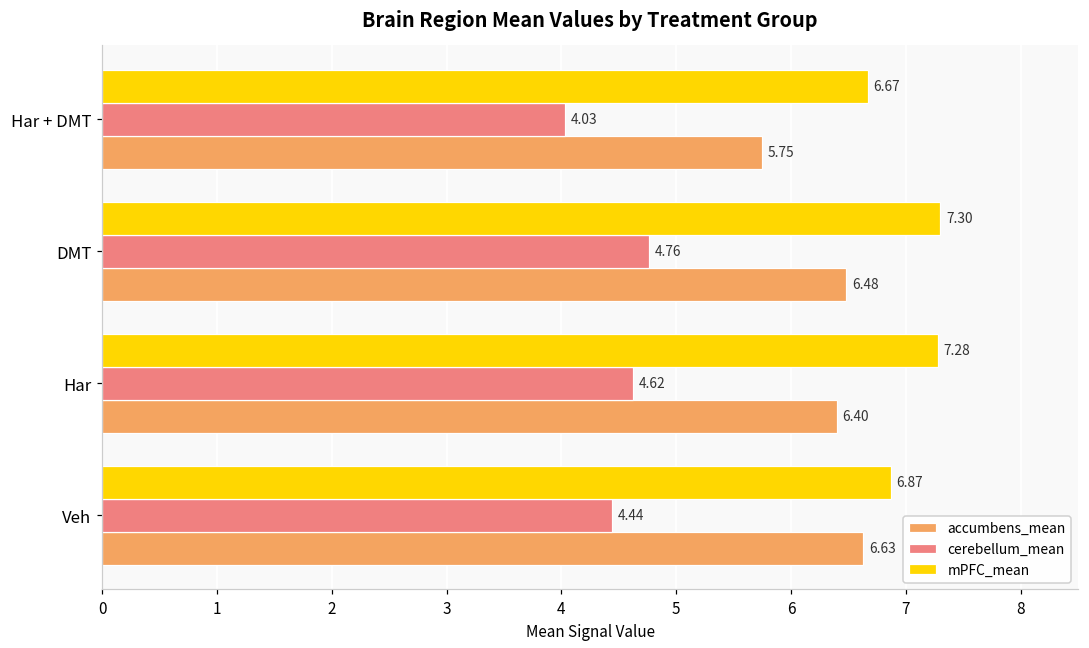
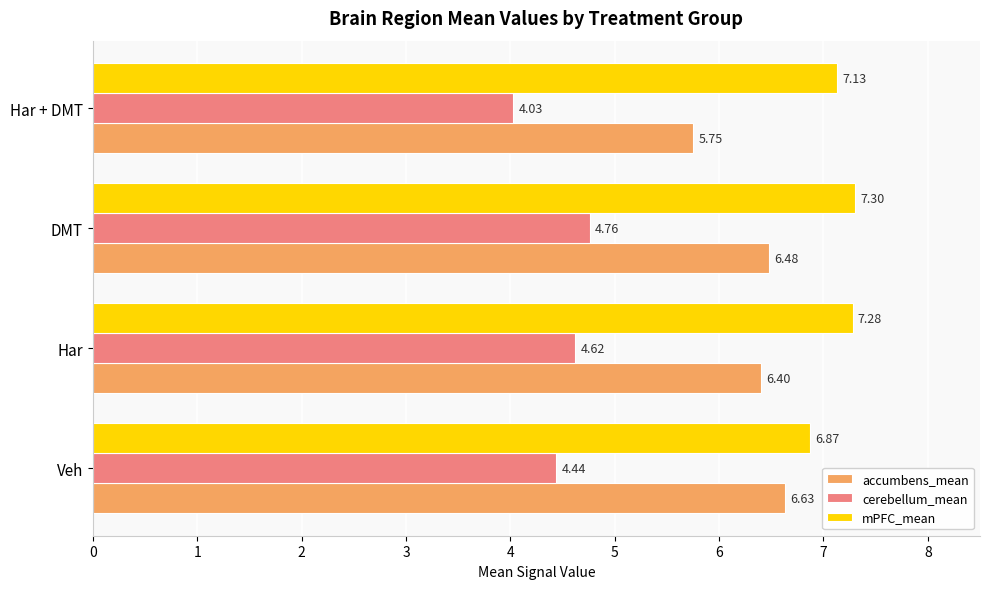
  {
    "mPFC_mean": {
-     "Har + DMT": 6.67,
+     "Har + DMT": 7.13,
      "DMT": 7.30,
      "Har": 7.28,
      "Veh": 6.87
    }
  }
